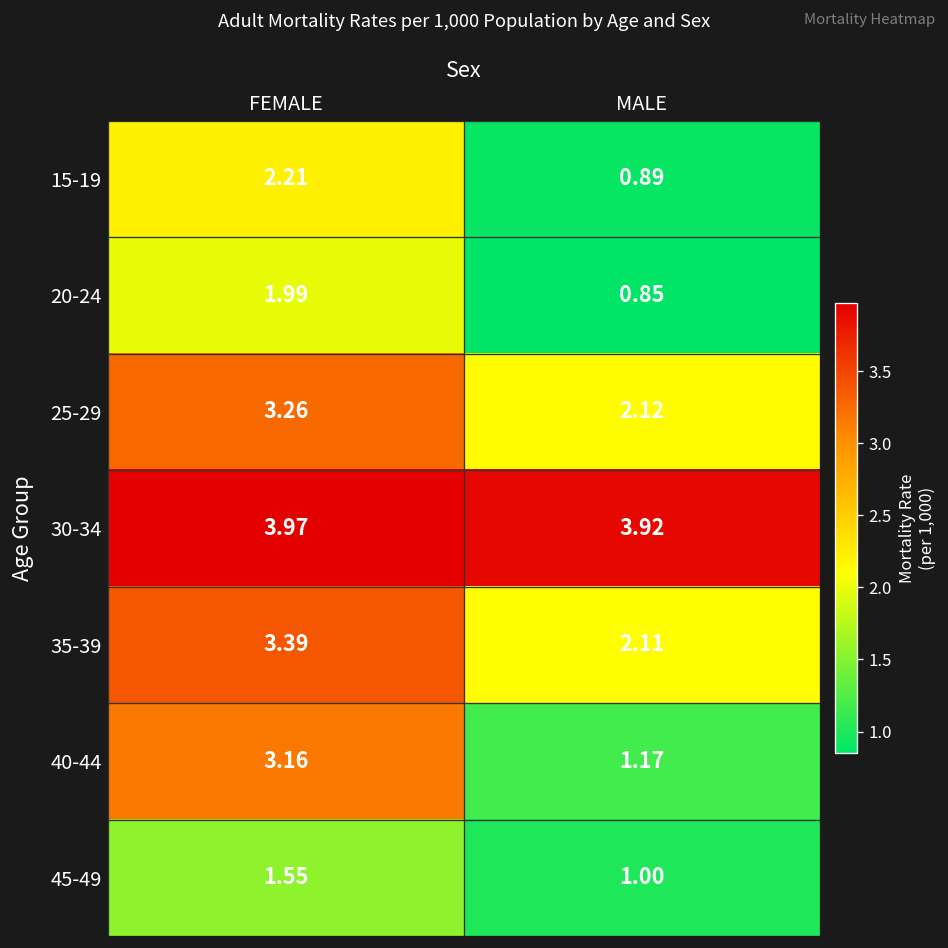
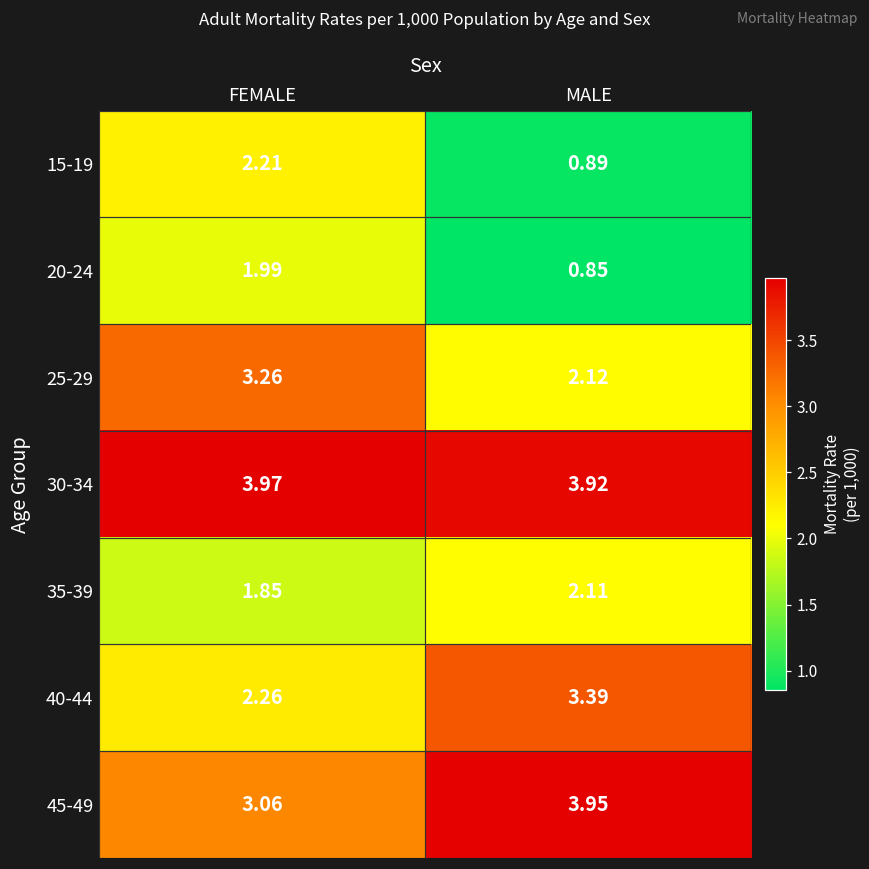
  {
    "15-19": {
      "FEMALE": 2.21,
      "MALE": 0.89
    },
    "20-24": {
      "FEMALE": 1.99,
      "MALE": 0.85
    },
    "25-29": {
      "FEMALE": 3.26,
      "MALE": 2.12
    },
    "30-34": {
      "FEMALE": 3.97,
      "MALE": 3.92
    },
    "35-39": {
-     "FEMALE": 3.39,
+     "FEMALE": 1.85,
      "MALE": 2.11
    },
    "40-44": {
-     "FEMALE": 3.16,
-     "MALE": 1.17
+     "FEMALE": 2.26,
+     "MALE": 3.39
    },
    "45-49": {
-     "FEMALE": 1.55,
-     "MALE": 1.00
+     "FEMALE": 3.06,
+     "MALE": 3.95
    }
  }
